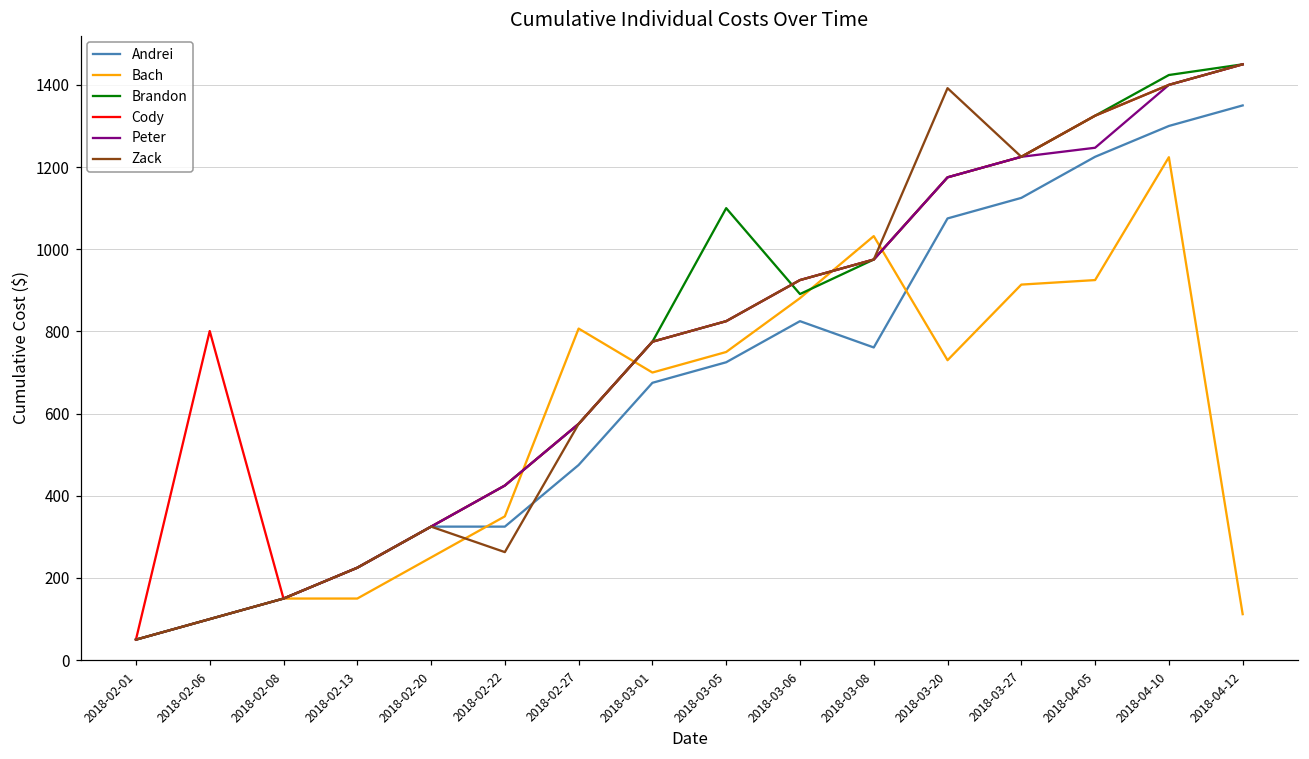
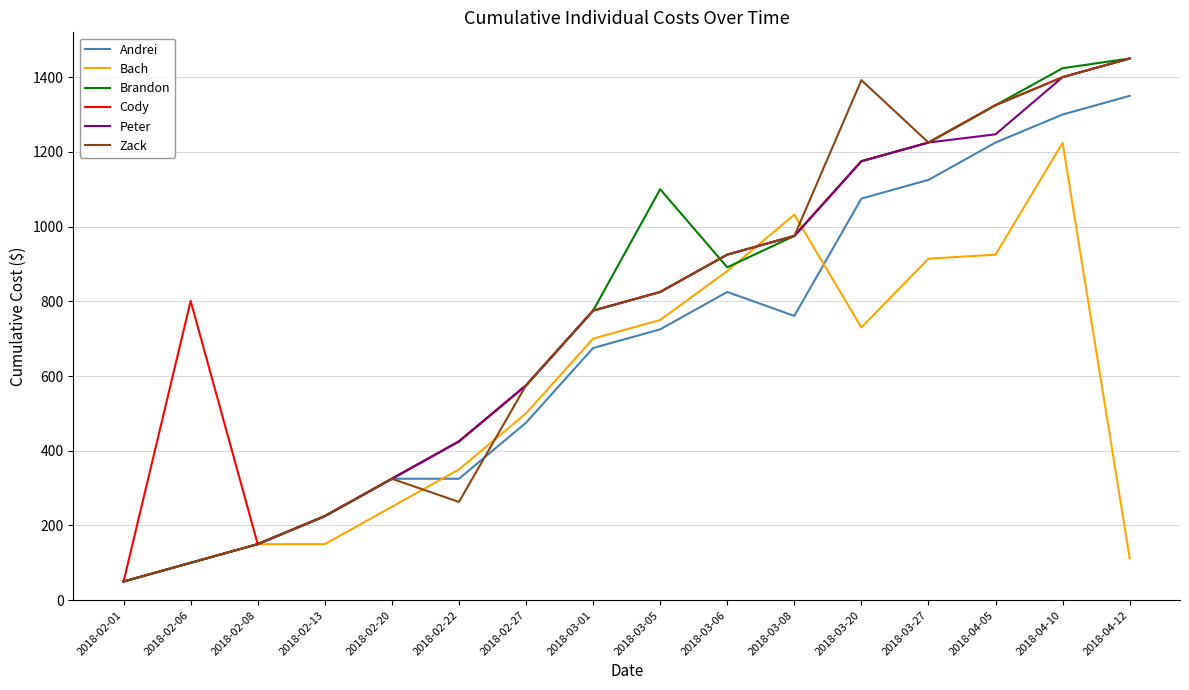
  {
    "Andrei": {
      "2018-02-22": 330,
      "2018-02-27": 480,
      "2018-03-01": 680,
      "2018-03-05": 730,
      "2018-03-06": 830,
      "2018-03-08": 760,
      "2018-03-20": 1080,
      "2018-03-27": 1130,
      "2018-04-05": 1230,
      "2018-04-10": 1300,
      "2018-04-12": 1350
    },
    "Bach": {
      "2018-02-13": 150,
      "2018-02-20": 250,
      "2018-02-22": 350,
-     "2018-02-27": 810,
+     "2018-02-27": 500,
      "2018-03-01": 700,
      "2018-03-05": 750,
      "2018-03-06": 880,
      "2018-03-08": 1030,
      "2018-03-20": 730,
      "2018-03-27": 910,
      "2018-04-05": 930,
      "2018-04-10": 1220,
      "2018-04-12": 110
    },
    "Brandon": {
      "2018-03-05": 1100,
      "2018-03-06": 890,
      "2018-04-10": 1420
    },
    "Cody": {
      "2018-02-06": 800
    },
    "Peter": {
      "2018-04-05": 1250
    },
    "Zack": {
      "2018-02-22": 260,
      "2018-03-20": 1390
    }
  }
